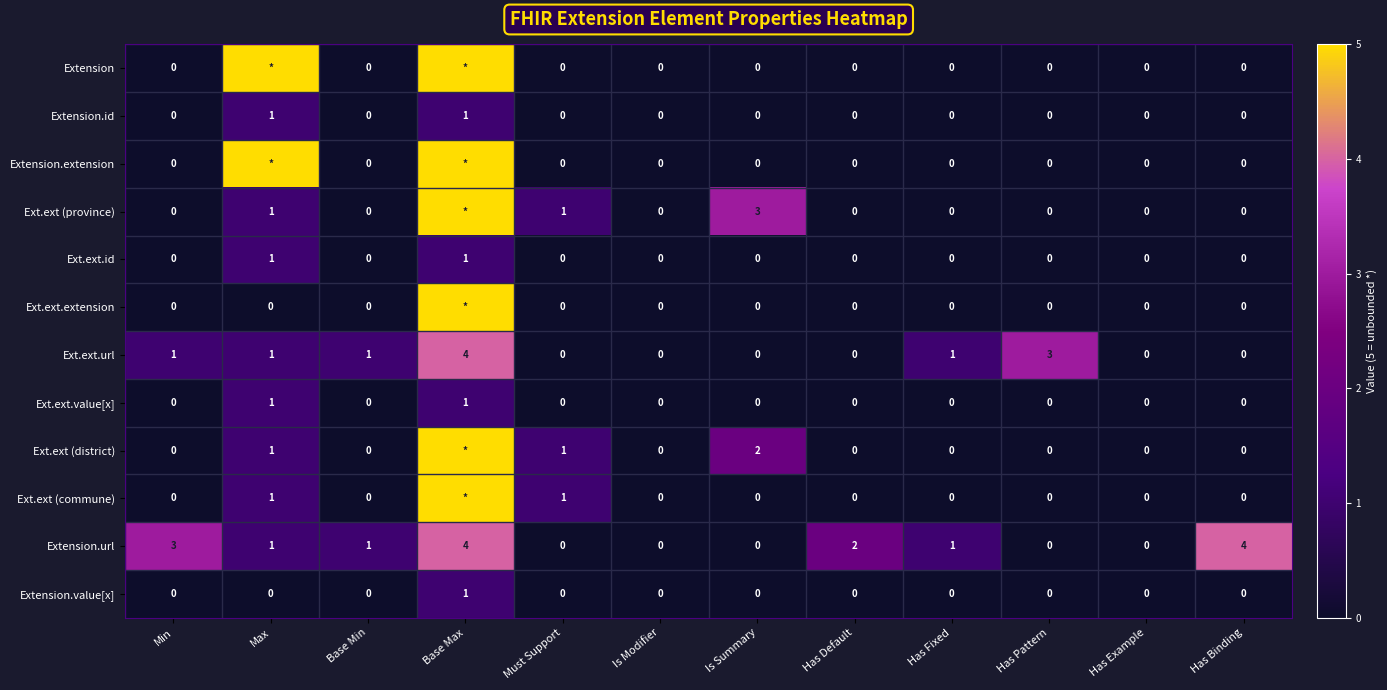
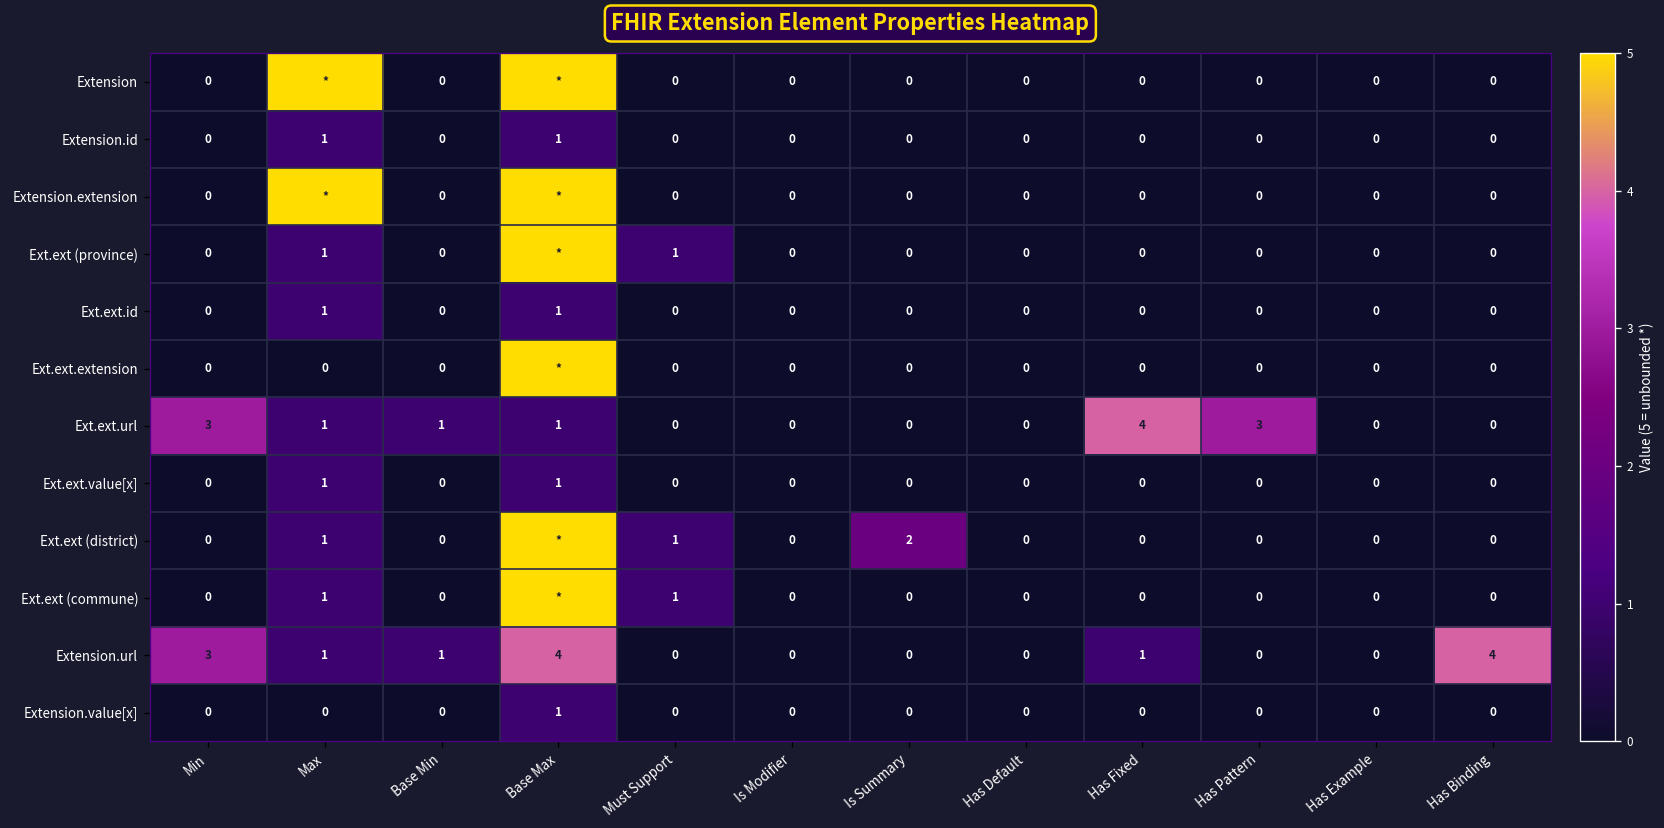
  {
    "Extension": {
      "Min": 0,
      "Base Min": 0,
      "Must Support": 0,
      "Is Modifier": 0,
      "Is Summary": 0,
      "Has Default": 0,
      "Has Fixed": 0,
      "Has Pattern": 0,
      "Has Example": 0,
      "Has Binding": 0
    },
    "Extension.id": {
      "Min": 0,
      "Max": 1,
      "Base Min": 0,
      "Base Max": 1,
      "Must Support": 0,
      "Is Modifier": 0,
      "Is Summary": 0,
      "Has Default": 0,
      "Has Fixed": 0,
      "Has Pattern": 0,
      "Has Example": 0,
      "Has Binding": 0
    },
    "Extension.extension": {
      "Min": 0,
      "Base Min": 0,
      "Must Support": 0,
      "Is Modifier": 0,
      "Is Summary": 0,
      "Has Default": 0,
      "Has Fixed": 0,
      "Has Pattern": 0,
      "Has Example": 0,
      "Has Binding": 0
    },
    "Ext.ext (province)": {
      "Min": 0,
      "Max": 1,
      "Base Min": 0,
      "Must Support": 1,
      "Is Modifier": 0,
-     "Is Summary": 3,
+     "Is Summary": 0,
      "Has Default": 0,
      "Has Fixed": 0,
      "Has Pattern": 0,
      "Has Example": 0,
      "Has Binding": 0
    },
    "Ext.ext.id": {
      "Min": 0,
      "Max": 1,
      "Base Min": 0,
      "Base Max": 1,
      "Must Support": 0,
      "Is Modifier": 0,
      "Is Summary": 0,
      "Has Default": 0,
      "Has Fixed": 0,
      "Has Pattern": 0,
      "Has Example": 0,
      "Has Binding": 0
    },
    "Ext.ext.extension": {
      "Min": 0,
      "Max": 0,
      "Base Min": 0,
      "Must Support": 0,
      "Is Modifier": 0,
      "Is Summary": 0,
      "Has Default": 0,
      "Has Fixed": 0,
      "Has Pattern": 0,
      "Has Example": 0,
      "Has Binding": 0
    },
    "Ext.ext.url": {
-     "Min": 1,
+     "Min": 3,
      "Max": 1,
      "Base Min": 1,
-     "Base Max": 4,
+     "Base Max": 1,
      "Must Support": 0,
      "Is Modifier": 0,
      "Is Summary": 0,
      "Has Default": 0,
-     "Has Fixed": 1,
+     "Has Fixed": 4,
      "Has Pattern": 3,
      "Has Example": 0,
      "Has Binding": 0
    },
    "Ext.ext.value[x]": {
      "Min": 0,
      "Max": 1,
      "Base Min": 0,
      "Base Max": 1,
      "Must Support": 0,
      "Is Modifier": 0,
      "Is Summary": 0,
      "Has Default": 0,
      "Has Fixed": 0,
      "Has Pattern": 0,
      "Has Example": 0,
      "Has Binding": 0
    },
    "Ext.ext (district)": {
      "Min": 0,
      "Max": 1,
      "Base Min": 0,
      "Must Support": 1,
      "Is Modifier": 0,
      "Is Summary": 2,
      "Has Default": 0,
      "Has Fixed": 0,
      "Has Pattern": 0,
      "Has Example": 0,
      "Has Binding": 0
    },
    "Ext.ext (commune)": {
      "Min": 0,
      "Max": 1,
      "Base Min": 0,
      "Must Support": 1,
      "Is Modifier": 0,
      "Is Summary": 0,
      "Has Default": 0,
      "Has Fixed": 0,
      "Has Pattern": 0,
      "Has Example": 0,
      "Has Binding": 0
    },
    "Extension.url": {
      "Min": 3,
      "Max": 1,
      "Base Min": 1,
      "Base Max": 4,
      "Must Support": 0,
      "Is Modifier": 0,
      "Is Summary": 0,
-     "Has Default": 2,
+     "Has Default": 0,
      "Has Fixed": 1,
      "Has Pattern": 0,
      "Has Example": 0,
      "Has Binding": 4
    },
    "Extension.value[x]": {
      "Min": 0,
      "Max": 0,
      "Base Min": 0,
      "Base Max": 1,
      "Must Support": 0,
      "Is Modifier": 0,
      "Is Summary": 0,
      "Has Default": 0,
      "Has Fixed": 0,
      "Has Pattern": 0,
      "Has Example": 0,
      "Has Binding": 0
    }
  }
